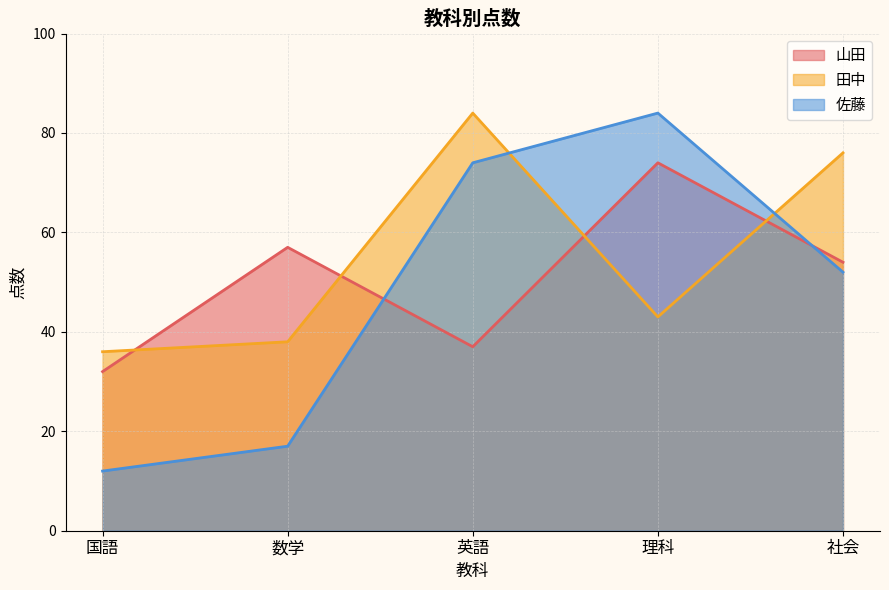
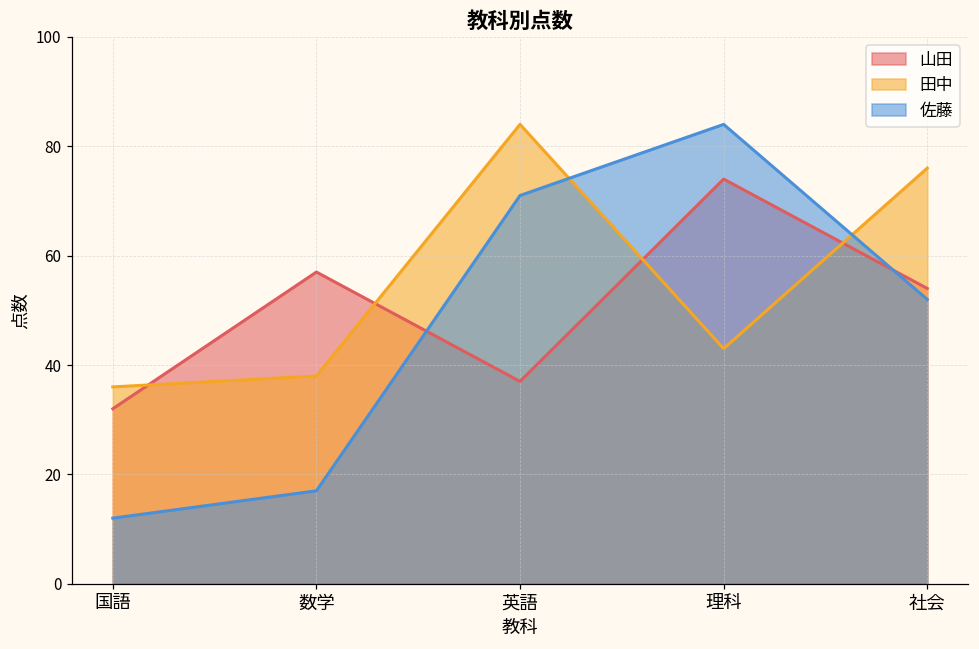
  {
    "山田": {
      "国語": 32,
      "数学": 57,
      "英語": 37,
      "理科": 74,
      "社会": 54
    },
    "田中": {
      "国語": 36,
      "数学": 38,
      "英語": 84,
      "理科": 43,
      "社会": 76
    },
    "佐藤": {
      "国語": 12,
      "数学": 17,
-     "英語": 74,
+     "英語": 71,
      "理科": 84,
      "社会": 52
    }
  }
